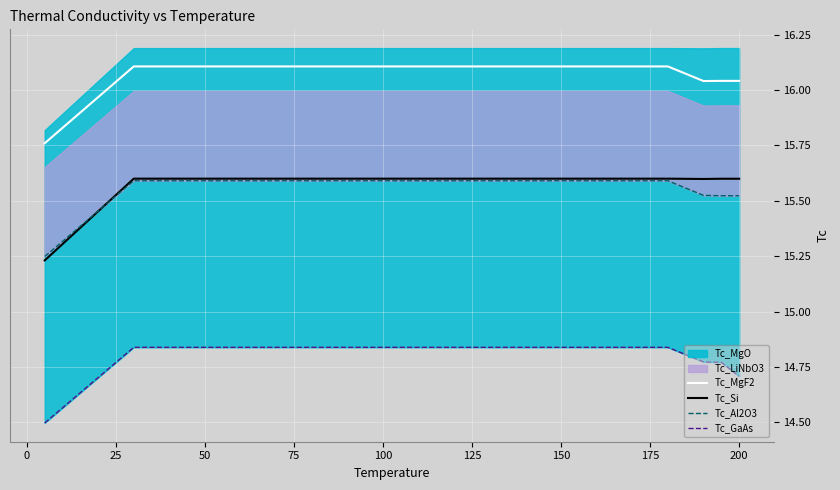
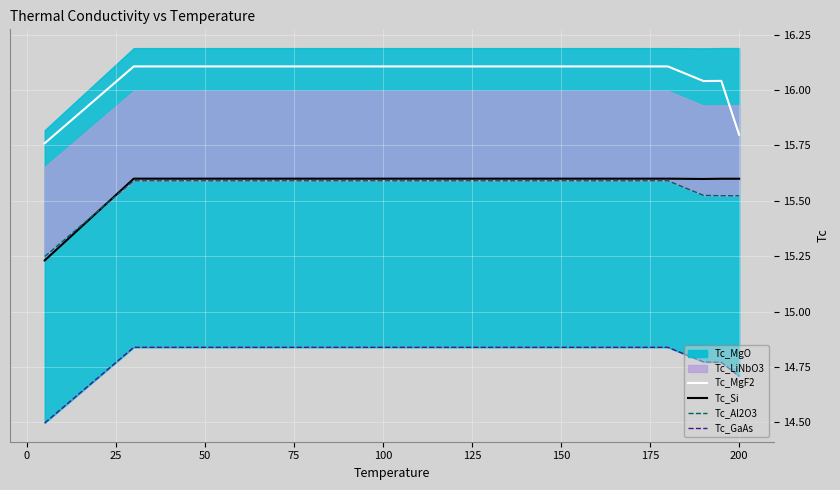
  {
    "Tc_MgF2": {
-     "200": 16.04
+     "200": 15.80
    },
    "Tc_Si": {
      "200": 15.60
    },
    "Tc_Al2O3": {
      "200": 15.52
    }
  }
